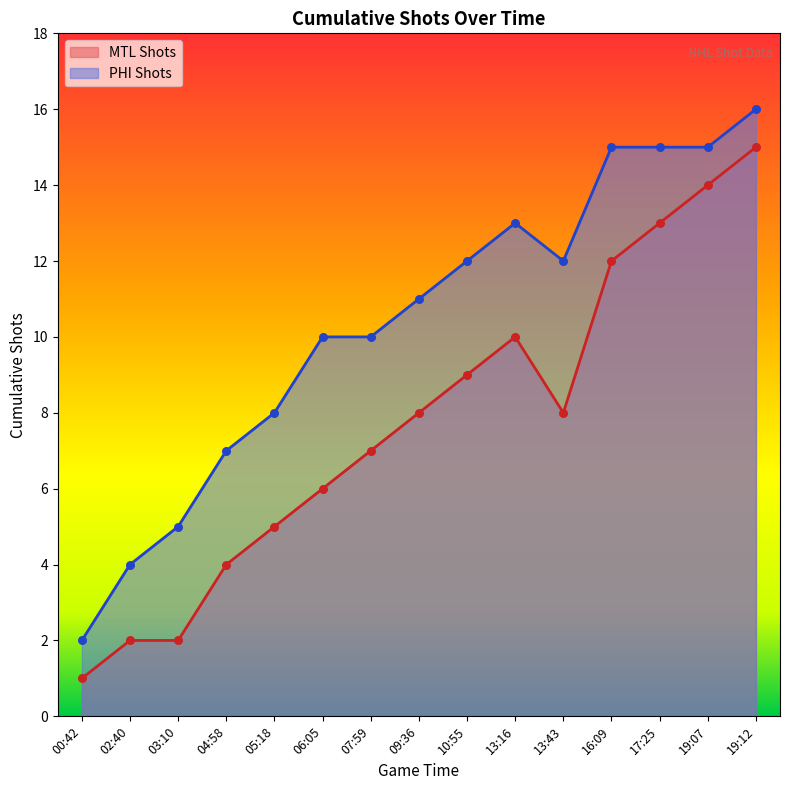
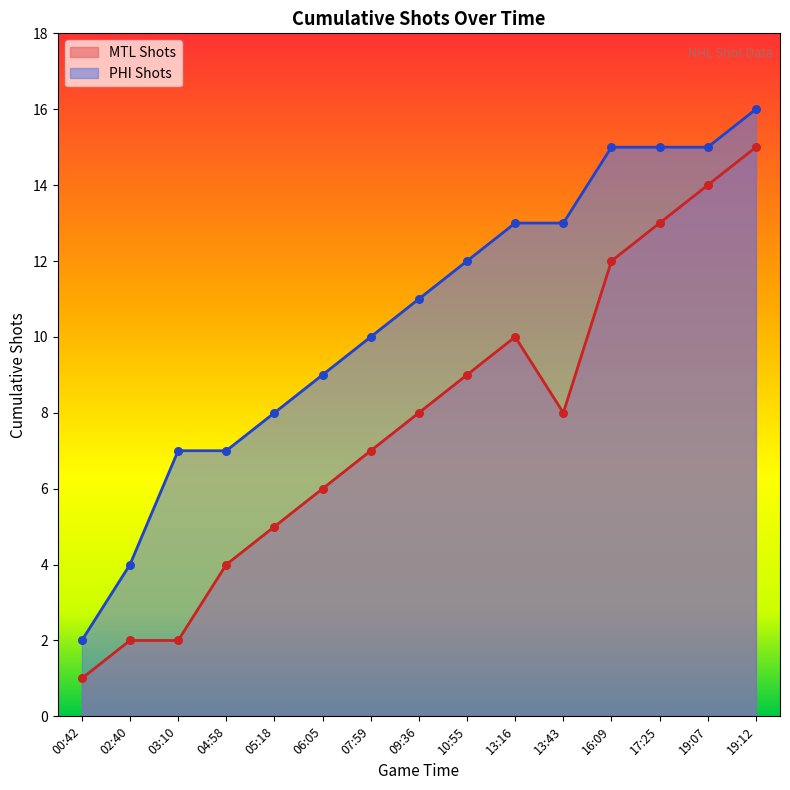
  {
    "MTL Shots": {
      "00:42": 1,
      "02:40": 2,
      "03:10": 2,
      "04:58": 4,
      "05:18": 5,
      "06:05": 6,
      "07:59": 7,
      "09:36": 8,
      "10:55": 9,
      "13:16": 10,
      "13:43": 8,
      "16:09": 12,
      "17:25": 13,
      "19:07": 14,
      "19:12": 15
    },
    "PHI Shots": {
      "00:42": 2,
      "02:40": 4,
-     "03:10": 5,
+     "03:10": 7,
      "04:58": 7,
      "05:18": 8,
-     "06:05": 10,
+     "06:05": 9,
      "07:59": 10,
      "09:36": 11,
      "10:55": 12,
      "13:16": 13,
-     "13:43": 12,
+     "13:43": 13,
      "16:09": 15,
      "17:25": 15,
      "19:07": 15,
      "19:12": 16
    }
  }
